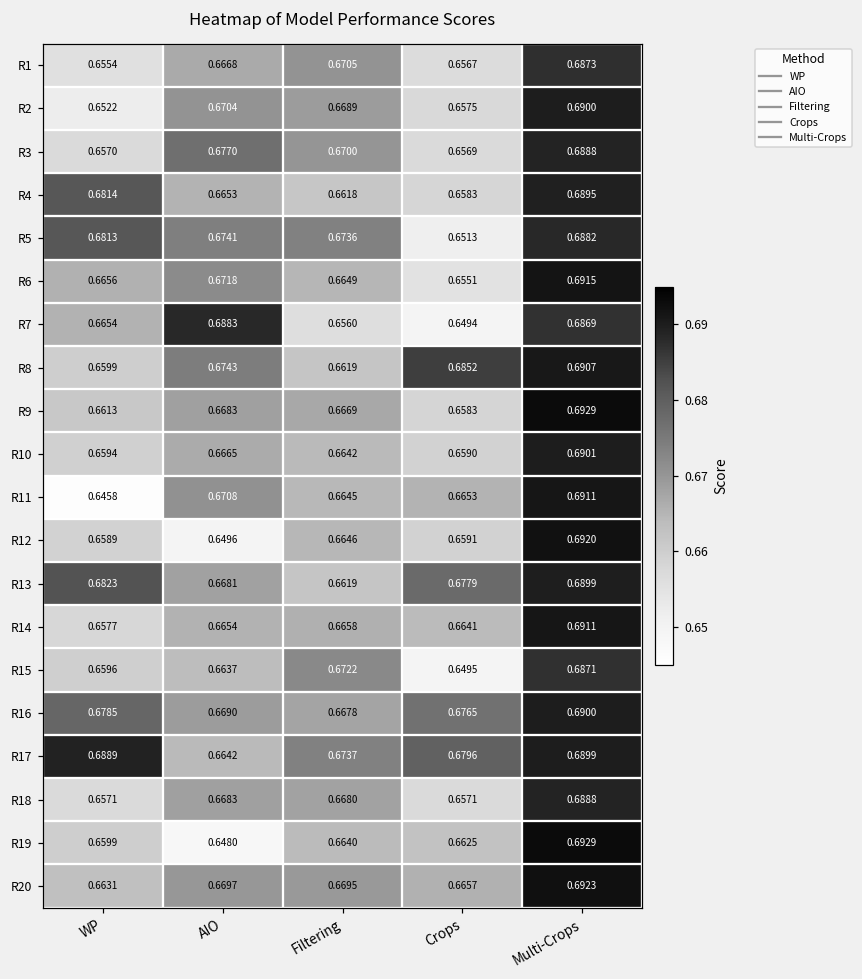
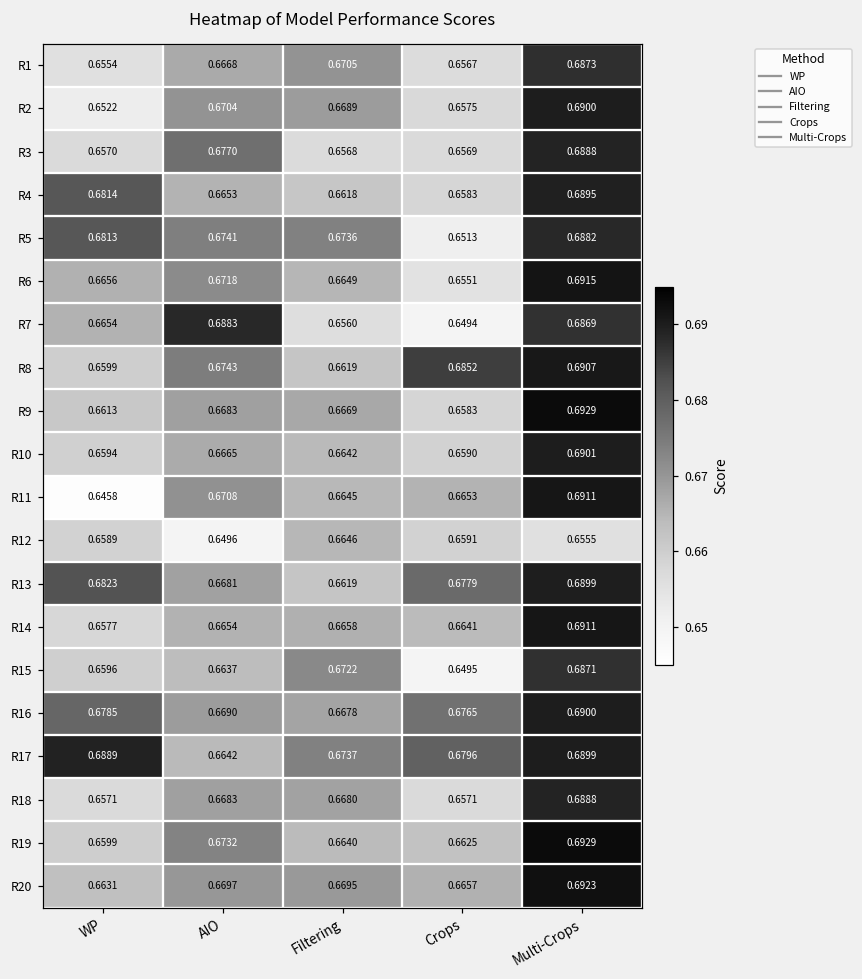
  {
    "R1": {
      "WP": 0.6554,
      "AIO": 0.6668,
      "Filtering": 0.6705,
      "Crops": 0.6567,
      "Multi-Crops": 0.6873
    },
    "R2": {
      "WP": 0.6522,
      "AIO": 0.6704,
      "Filtering": 0.6689,
      "Crops": 0.6575,
      "Multi-Crops": 0.6900
    },
    "R3": {
      "WP": 0.6570,
      "AIO": 0.6770,
-     "Filtering": 0.6700,
+     "Filtering": 0.6568,
      "Crops": 0.6569,
      "Multi-Crops": 0.6888
    },
    "R4": {
      "WP": 0.6814,
      "AIO": 0.6653,
      "Filtering": 0.6618,
      "Crops": 0.6583,
      "Multi-Crops": 0.6895
    },
    "R5": {
      "WP": 0.6813,
      "AIO": 0.6741,
      "Filtering": 0.6736,
      "Crops": 0.6513,
      "Multi-Crops": 0.6882
    },
    "R6": {
      "WP": 0.6656,
      "AIO": 0.6718,
      "Filtering": 0.6649,
      "Crops": 0.6551,
      "Multi-Crops": 0.6915
    },
    "R7": {
      "WP": 0.6654,
      "AIO": 0.6883,
      "Filtering": 0.6560,
      "Crops": 0.6494,
      "Multi-Crops": 0.6869
    },
    "R8": {
      "WP": 0.6599,
      "AIO": 0.6743,
      "Filtering": 0.6619,
      "Crops": 0.6852,
      "Multi-Crops": 0.6907
    },
    "R9": {
      "WP": 0.6613,
      "AIO": 0.6683,
      "Filtering": 0.6669,
      "Crops": 0.6583,
      "Multi-Crops": 0.6929
    },
    "R10": {
      "WP": 0.6594,
      "AIO": 0.6665,
      "Filtering": 0.6642,
      "Crops": 0.6590,
      "Multi-Crops": 0.6901
    },
    "R11": {
      "WP": 0.6458,
      "AIO": 0.6708,
      "Filtering": 0.6645,
      "Crops": 0.6653,
      "Multi-Crops": 0.6911
    },
    "R12": {
      "WP": 0.6589,
      "AIO": 0.6496,
      "Filtering": 0.6646,
      "Crops": 0.6591,
-     "Multi-Crops": 0.6920
+     "Multi-Crops": 0.6555
    },
    "R13": {
      "WP": 0.6823,
      "AIO": 0.6681,
      "Filtering": 0.6619,
      "Crops": 0.6779,
      "Multi-Crops": 0.6899
    },
    "R14": {
      "WP": 0.6577,
      "AIO": 0.6654,
      "Filtering": 0.6658,
      "Crops": 0.6641,
      "Multi-Crops": 0.6911
    },
    "R15": {
      "WP": 0.6596,
      "AIO": 0.6637,
      "Filtering": 0.6722,
      "Crops": 0.6495,
      "Multi-Crops": 0.6871
    },
    "R16": {
      "WP": 0.6785,
      "AIO": 0.6690,
      "Filtering": 0.6678,
      "Crops": 0.6765,
      "Multi-Crops": 0.6900
    },
    "R17": {
      "WP": 0.6889,
      "AIO": 0.6642,
      "Filtering": 0.6737,
      "Crops": 0.6796,
      "Multi-Crops": 0.6899
    },
    "R18": {
      "WP": 0.6571,
      "AIO": 0.6683,
      "Filtering": 0.6680,
      "Crops": 0.6571,
      "Multi-Crops": 0.6888
    },
    "R19": {
      "WP": 0.6599,
-     "AIO": 0.6480,
+     "AIO": 0.6732,
      "Filtering": 0.6640,
      "Crops": 0.6625,
      "Multi-Crops": 0.6929
    },
    "R20": {
      "WP": 0.6631,
      "AIO": 0.6697,
      "Filtering": 0.6695,
      "Crops": 0.6657,
      "Multi-Crops": 0.6923
    }
  }
